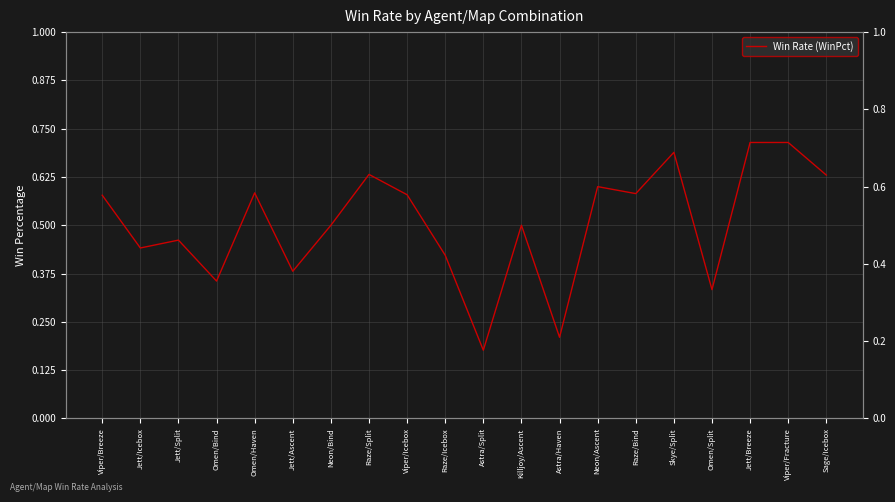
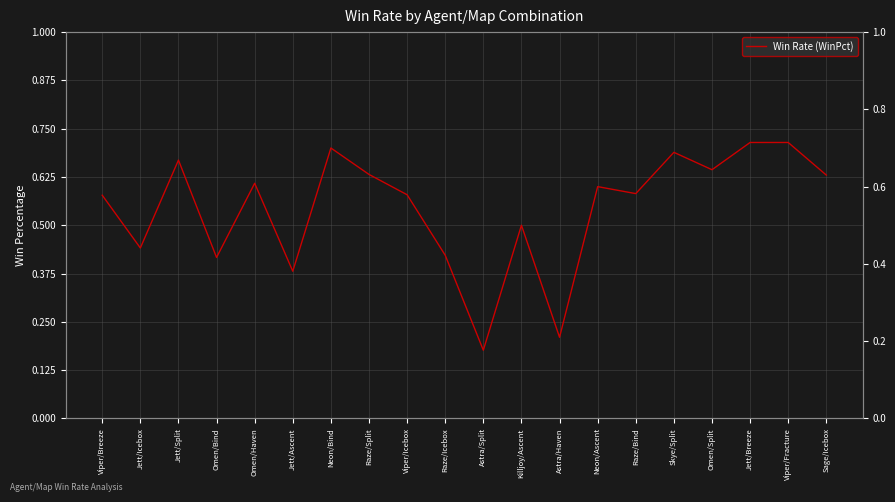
  {
    "Viper/Breeze": 0.58,
    "Jett/Icebox": 0.44,
-   "Jett/Split": 0.46,
-   "Omen/Bind": 0.36,
-   "Omen/Haven": 0.58,
+   "Jett/Split": 0.67,
+   "Omen/Bind": 0.42,
+   "Omen/Haven": 0.61,
    "Jett/Ascent": 0.38,
-   "Neon/Bind": 0.5,
+   "Neon/Bind": 0.7,
    "Raze/Split": 0.63,
    "Viper/Icebox": 0.58,
    "Raze/Icebox": 0.42,
    "Astra/Split": 0.18,
    "Killjoy/Ascent": 0.50,
    "Astra/Haven": 0.21,
    "Neon/Ascent": 0.60,
    "Raze/Bind": 0.58,
    "Skye/Split": 0.69,
-   "Omen/Split": 0.33,
+   "Omen/Split": 0.64,
    "Jett/Breeze": 0.71,
    "Viper/Fracture": 0.71,
    "Sage/Icebox": 0.63
  }
